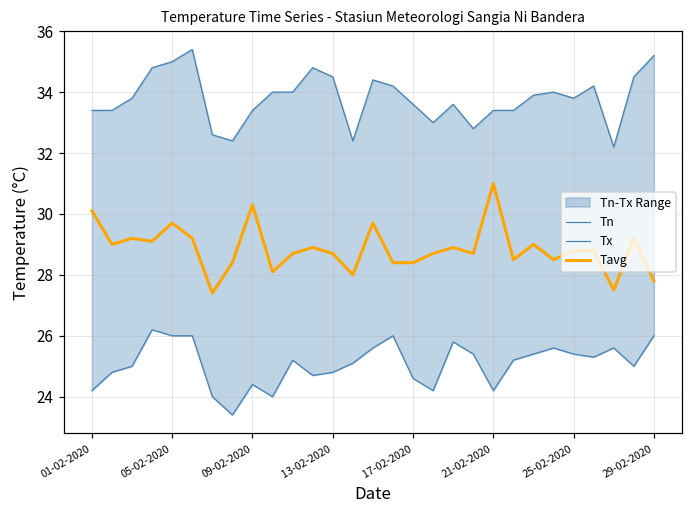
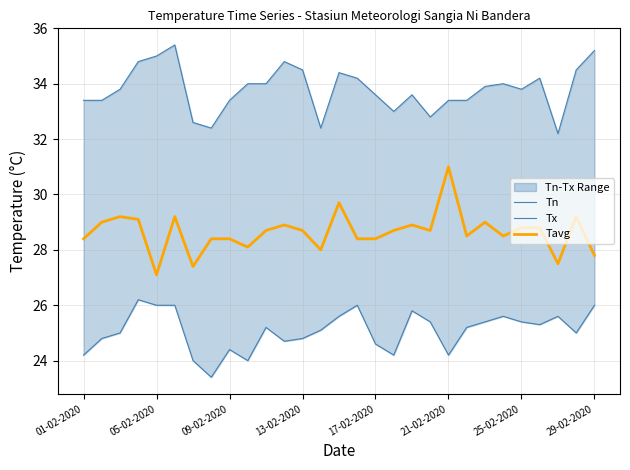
  {
    "Tavg": {
-     "01-02-2020": 30.1,
-     "05-02-2020": 29.7,
-     "09-02-2020": 30.3,
+     "01-02-2020": 28.4,
+     "05-02-2020": 27.1,
+     "09-02-2020": 28.4,
      "13-02-2020": 28.7,
      "17-02-2020": 28.4,
      "21-02-2020": 31.0,
      "29-02-2020": 27.8
    }
  }
